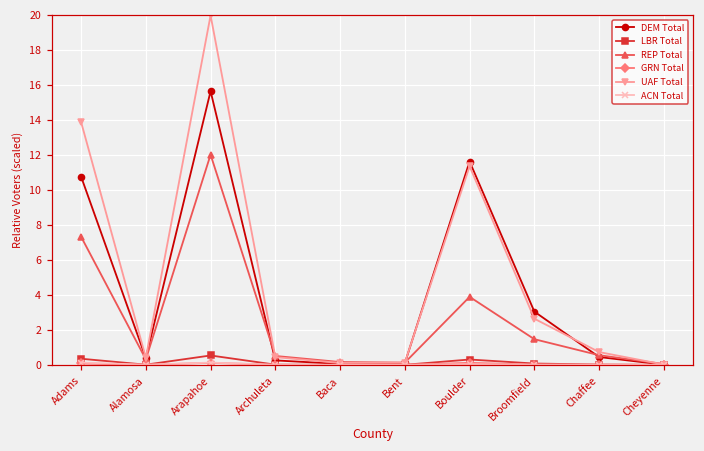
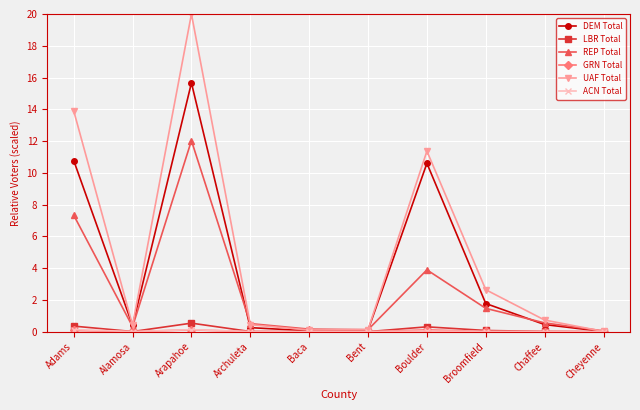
  {
    "DEM Total": {
      "Adams": 10.8,
      "Arapahoe": 15.7,
      "Archuleta": 0.3,
-     "Boulder": 11.6,
-     "Broomfield": 3.0
+     "Boulder": 10.6,
+     "Broomfield": 1.8
    }
  }
